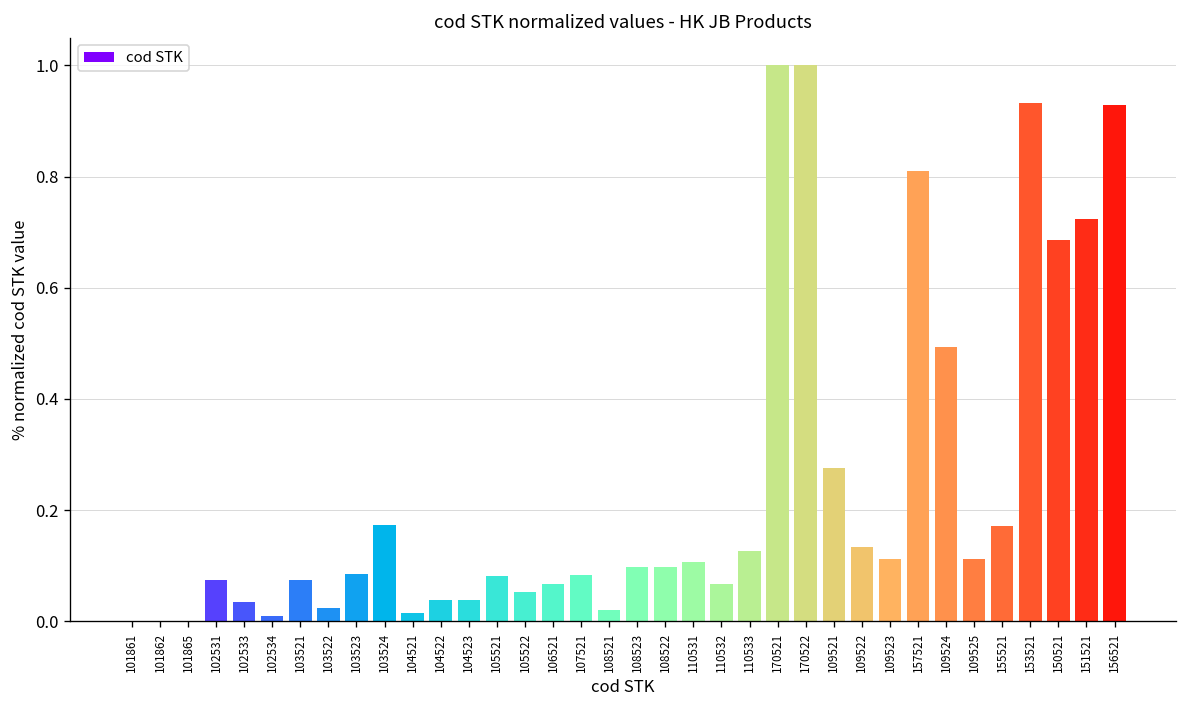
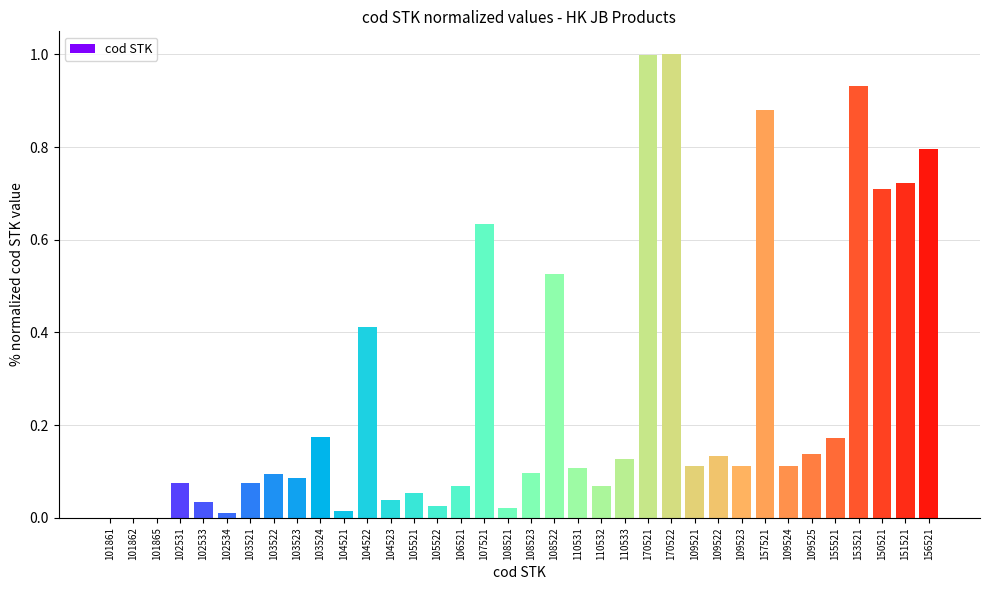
  {
    "101861": 0.00,
    "102531": 0.07,
    "102533": 0.03,
    "102534": 0.01,
    "103521": 0.07,
-   "103522": 0.02,
+   "103522": 0.09,
    "103523": 0.09,
    "103524": 0.17,
    "104521": 0.01,
-   "104522": 0.04,
+   "104522": 0.41,
    "104523": 0.04,
-   "105521": 0.08,
-   "105522": 0.05,
+   "105521": 0.05,
+   "105522": 0.02,
    "106521": 0.07,
-   "107521": 0.08,
+   "107521": 0.63,
    "108521": 0.02,
    "108523": 0.10,
-   "108522": 0.10,
+   "108522": 0.53,
    "110531": 0.11,
    "110532": 0.07,
    "110533": 0.13,
    "170521": 1.00,
    "170522": 1.00,
-   "109521": 0.28,
+   "109521": 0.11,
    "109522": 0.13,
    "109523": 0.11,
-   "157521": 0.81,
-   "109524": 0.49,
-   "109525": 0.11,
+   "157521": 0.88,
+   "109524": 0.11,
+   "109525": 0.14,
    "155521": 0.17,
    "153521": 0.93,
-   "150521": 0.69,
+   "150521": 0.71,
    "151521": 0.72,
-   "156521": 0.93
+   "156521": 0.80
  }
